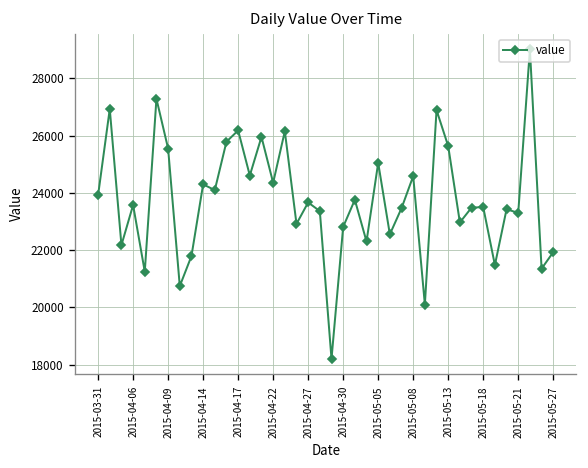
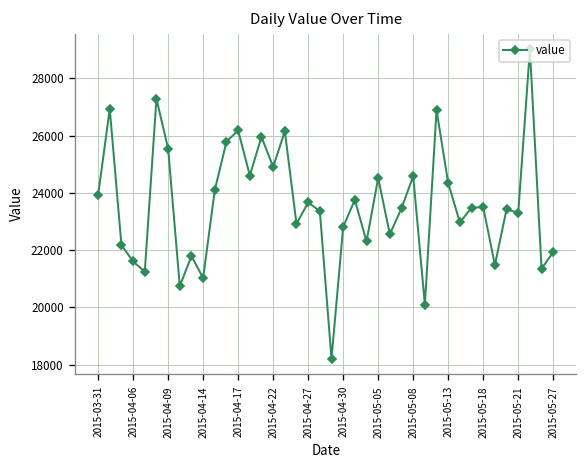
  {
    "2015-03-31": 23900,
-   "2015-04-06": 23600,
+   "2015-04-06": 21600,
    "2015-04-09": 25500,
-   "2015-04-14": 24300,
+   "2015-04-14": 21000,
    "2015-04-17": 26200,
-   "2015-04-22": 24400,
+   "2015-04-22": 24900,
    "2015-04-27": 23700,
    "2015-04-30": 22800,
-   "2015-05-05": 25000,
+   "2015-05-05": 24500,
    "2015-05-08": 24600,
-   "2015-05-13": 25600,
+   "2015-05-13": 24300,
    "2015-05-18": 23500,
    "2015-05-21": 23300,
    "2015-05-27": 21900
  }
